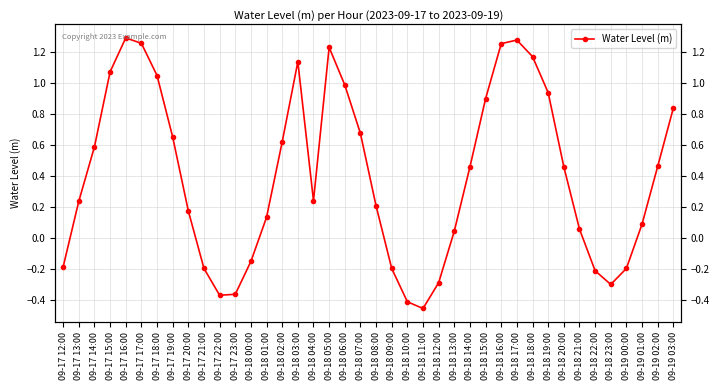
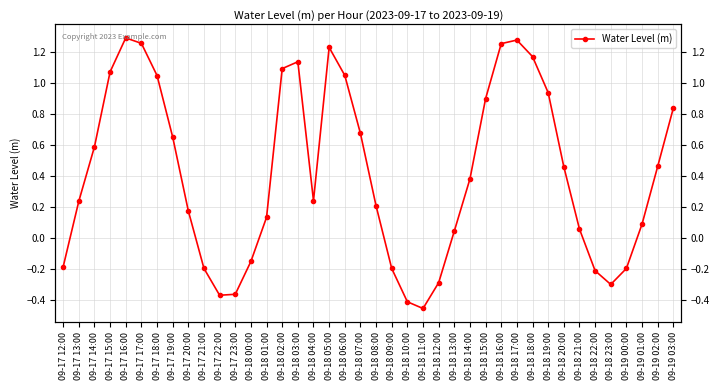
  {
    "09-17 12:00": -0.18,
    "09-17 13:00": 0.24,
    "09-17 14:00": 0.59,
    "09-17 15:00": 1.07,
    "09-17 17:00": 1.25,
    "09-17 18:00": 1.05,
    "09-17 19:00": 0.65,
    "09-17 20:00": 0.18,
    "09-17 21:00": -0.19,
    "09-17 22:00": -0.37,
    "09-17 23:00": -0.36,
    "09-18 00:00": -0.15,
    "09-18 01:00": 0.13,
-   "09-18 02:00": 0.62,
+   "09-18 02:00": 1.09,
    "09-18 03:00": 1.13,
    "09-18 04:00": 0.24,
    "09-18 05:00": 1.23,
-   "09-18 06:00": 0.99,
+   "09-18 06:00": 1.05,
    "09-18 07:00": 0.67,
    "09-18 08:00": 0.21,
    "09-18 09:00": -0.19,
    "09-18 10:00": -0.41,
    "09-18 11:00": -0.45,
    "09-18 12:00": -0.29,
    "09-18 13:00": 0.05,
-   "09-18 14:00": 0.46,
+   "09-18 14:00": 0.38,
    "09-18 15:00": 0.90,
    "09-18 16:00": 1.25,
    "09-18 17:00": 1.27,
    "09-18 18:00": 1.17,
    "09-18 19:00": 0.94,
    "09-18 20:00": 0.46,
    "09-18 21:00": 0.06,
    "09-18 22:00": -0.21,
    "09-18 23:00": -0.30,
    "09-19 00:00": -0.19,
    "09-19 01:00": 0.09,
    "09-19 02:00": 0.46,
    "09-19 03:00": 0.84
  }
